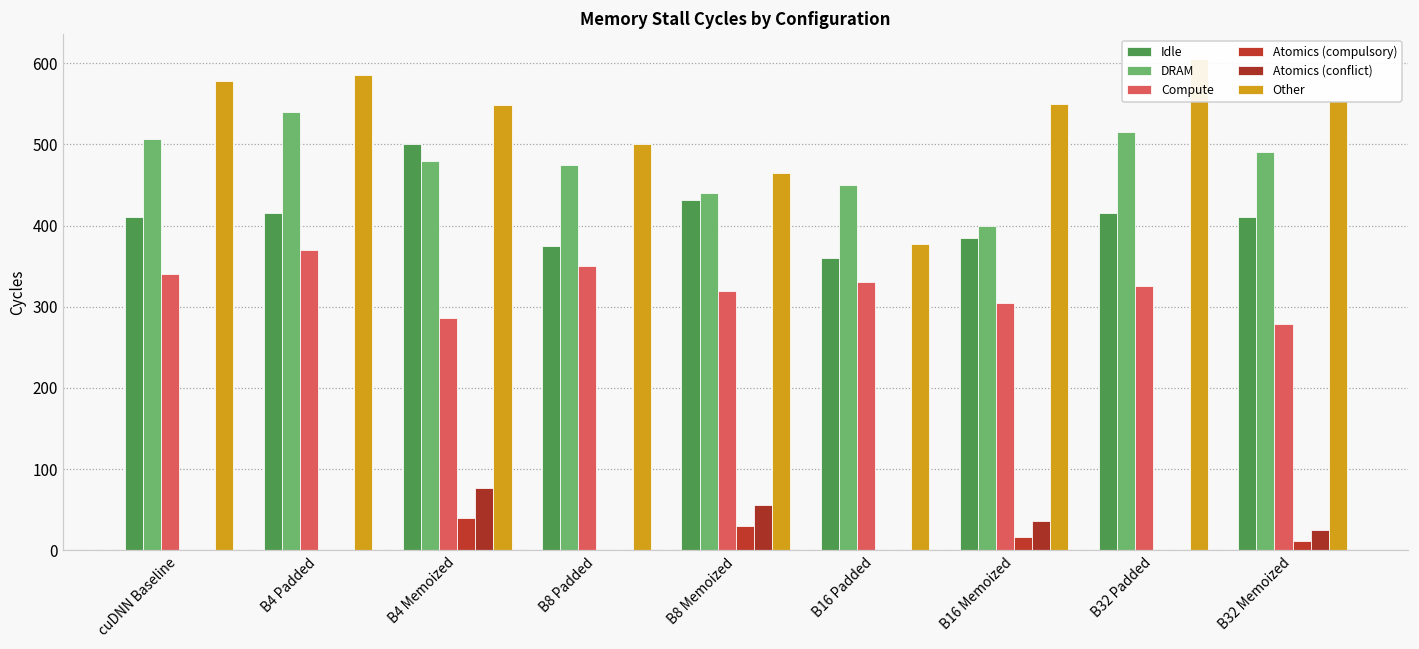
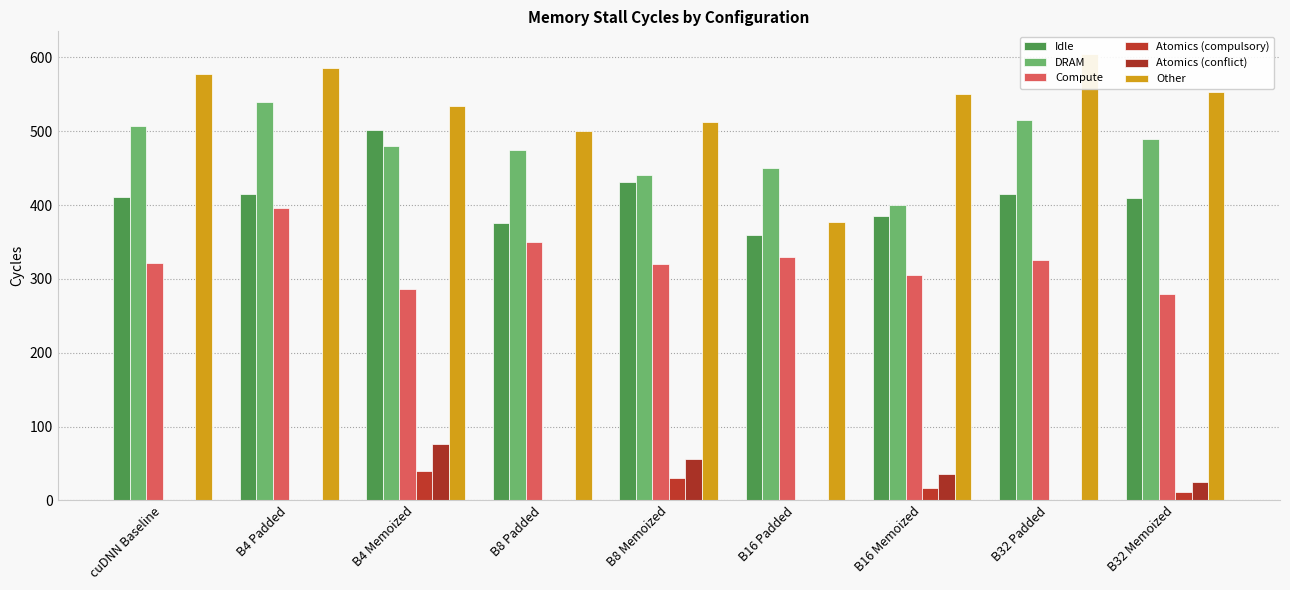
  {
    "Compute": {
-     "cuDNN Baseline": 340,
-     "B4 Padded": 370,
+     "cuDNN Baseline": 320,
+     "B4 Padded": 400,
      "B4 Memoized": 290,
      "B8 Padded": 350,
      "B8 Memoized": 320,
      "B16 Padded": 330,
      "B16 Memoized": 310,
      "B32 Padded": 330,
      "B32 Memoized": 280
    },
    "Other": {
      "cuDNN Baseline": 580,
      "B4 Padded": 590,
-     "B4 Memoized": 550,
+     "B4 Memoized": 530,
      "B8 Padded": 500,
-     "B8 Memoized": 470,
+     "B8 Memoized": 510,
      "B16 Padded": 380,
      "B16 Memoized": 550,
      "B32 Memoized": 550
    }
  }
